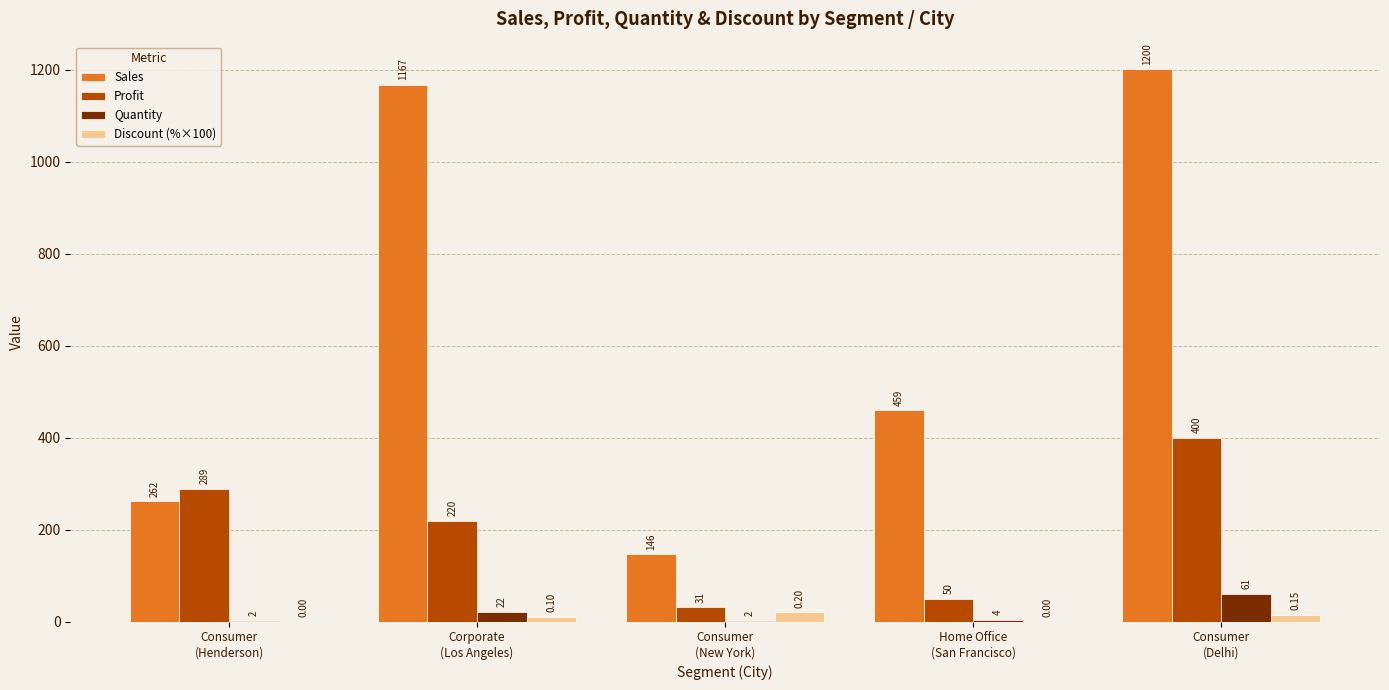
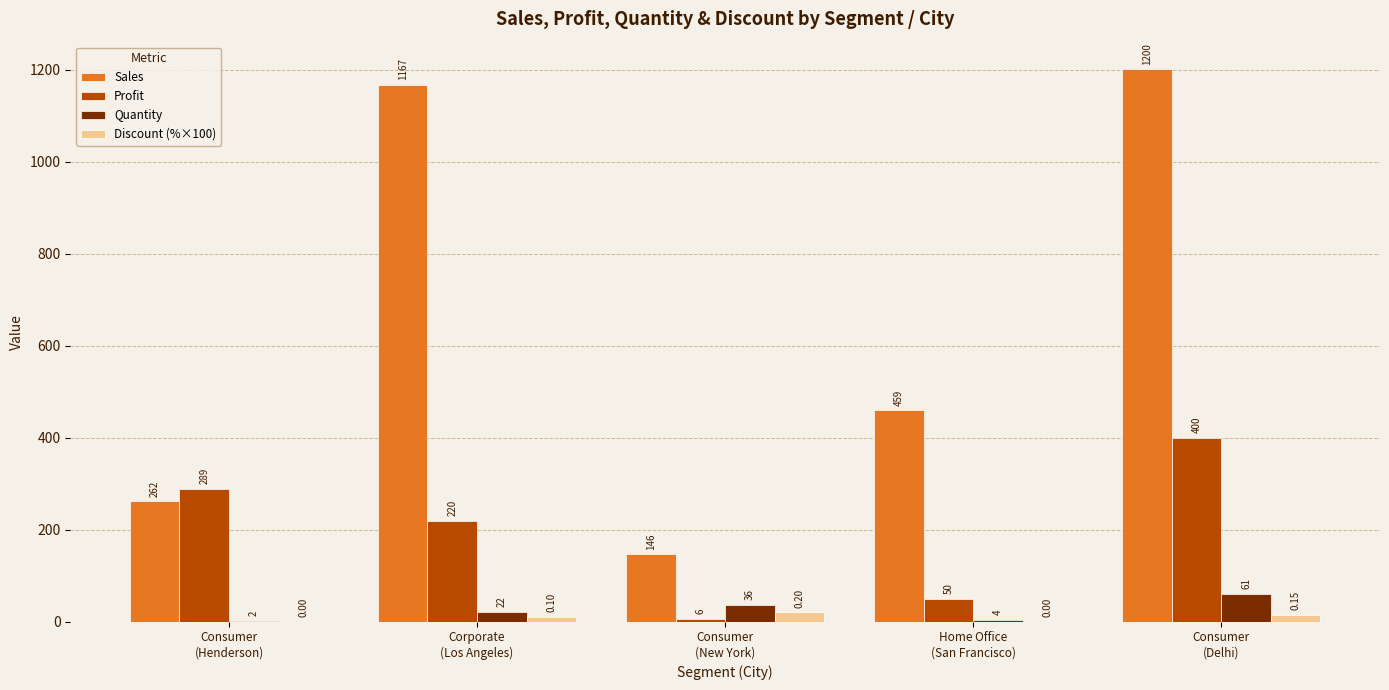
  {
    "Sales": {
      "Consumer (Henderson)": 262,
      "Corporate (Los Angeles)": 1167,
      "Consumer (New York)": 146,
      "Home Office (San Francisco)": 459,
      "Consumer (Delhi)": 1200
    },
    "Profit": {
      "Consumer (Henderson)": 289,
      "Corporate (Los Angeles)": 220,
-     "Consumer (New York)": 31,
+     "Consumer (New York)": 6,
      "Home Office (San Francisco)": 50,
      "Consumer (Delhi)": 400
    },
    "Quantity": {
      "Consumer (Henderson)": 2,
      "Corporate (Los Angeles)": 22,
-     "Consumer (New York)": 2,
+     "Consumer (New York)": 36,
      "Home Office (San Francisco)": 4,
      "Consumer (Delhi)": 61
    },
    "Discount (%×100)": {
      "Consumer (Henderson)": 0.00,
      "Home Office (San Francisco)": 0.00
    }
  }
